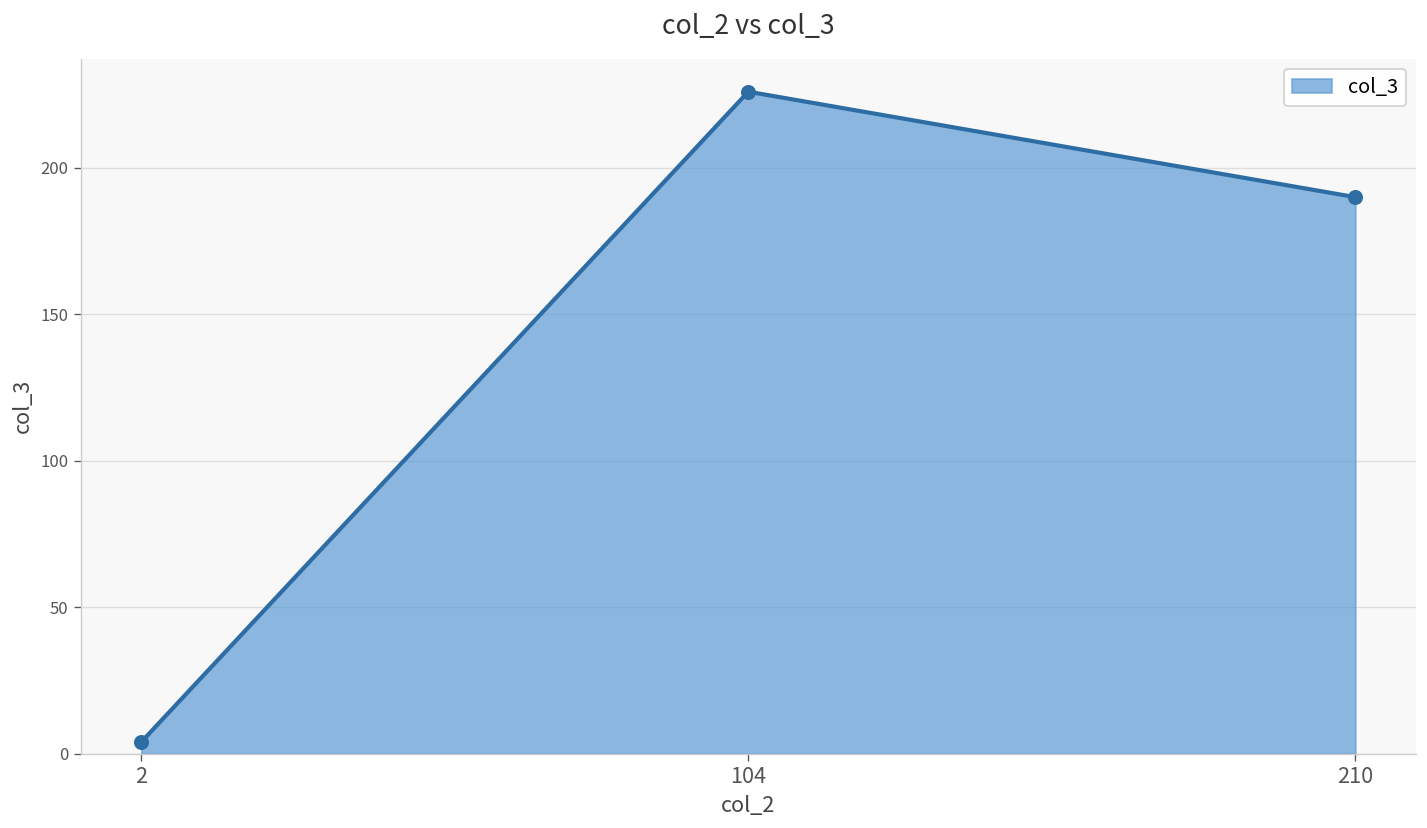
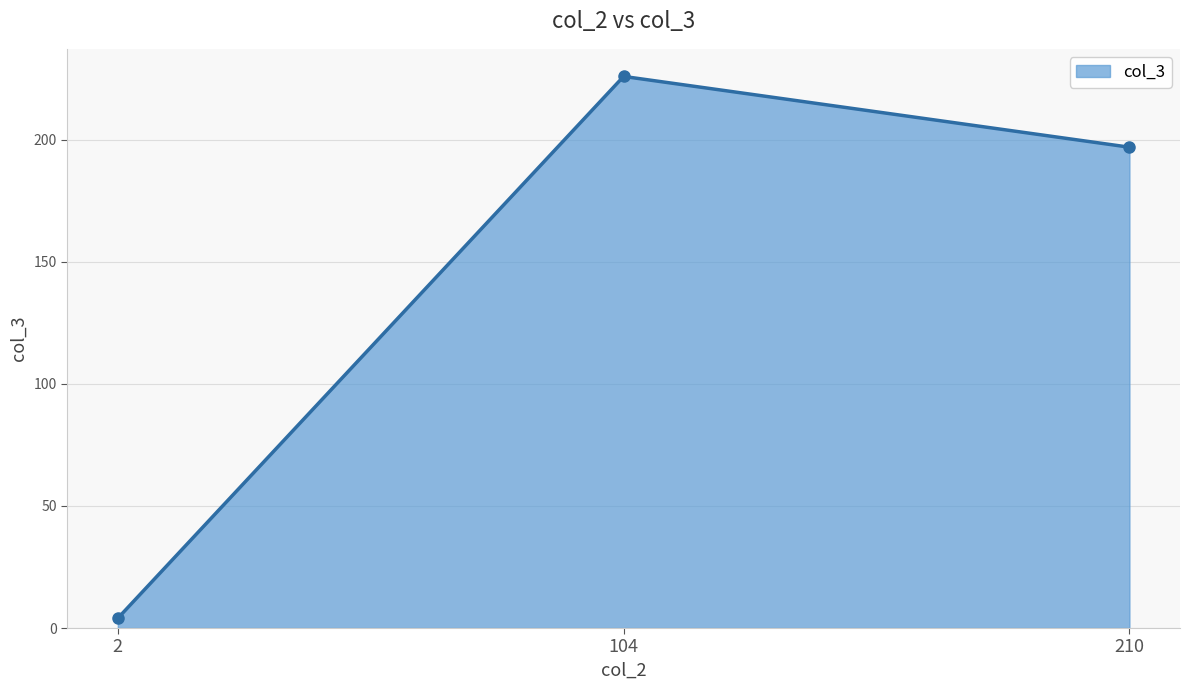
  {
    "2": 4,
    "104": 226,
-   "210": 190
+   "210": 197
  }
